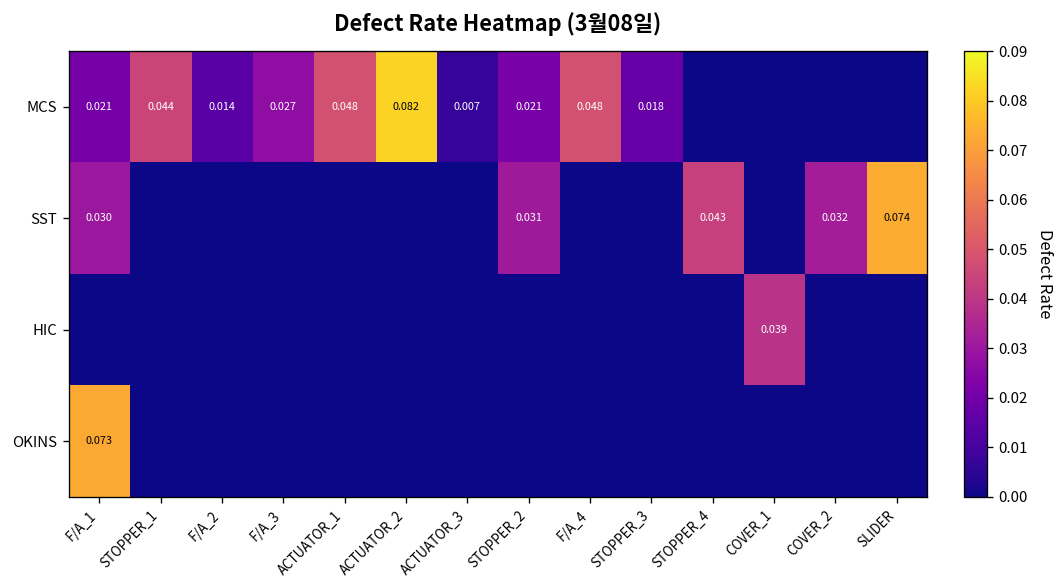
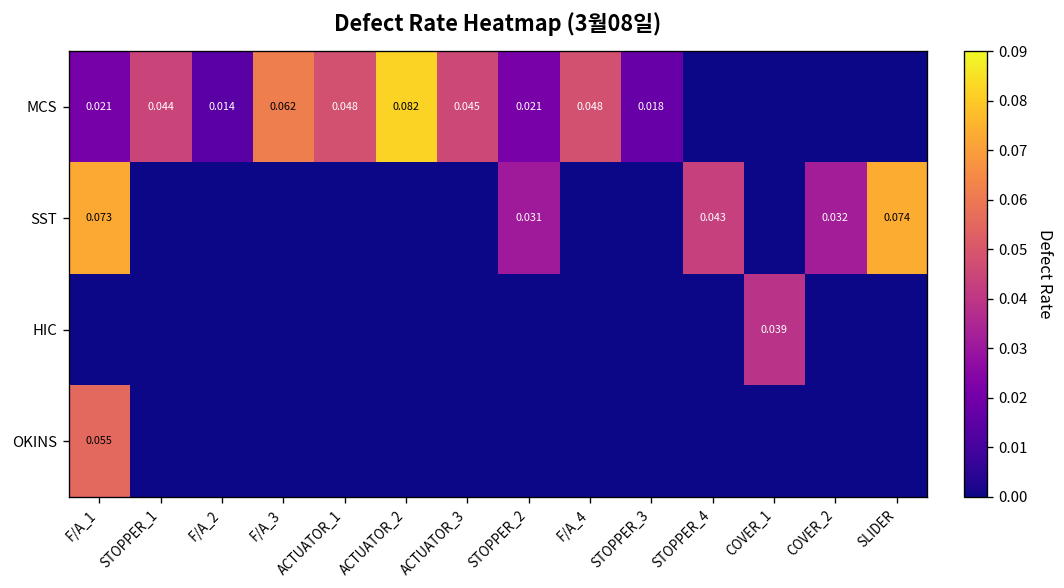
  {
    "MCS": {
      "F/A_1": 0.021,
      "STOPPER_1": 0.044,
      "F/A_2": 0.014,
-     "F/A_3": 0.027,
+     "F/A_3": 0.062,
      "ACTUATOR_1": 0.048,
      "ACTUATOR_2": 0.082,
-     "ACTUATOR_3": 0.007,
+     "ACTUATOR_3": 0.045,
      "STOPPER_2": 0.021,
      "F/A_4": 0.048,
      "STOPPER_3": 0.018
    },
    "SST": {
-     "F/A_1": 0.030,
+     "F/A_1": 0.073,
      "STOPPER_2": 0.031,
      "STOPPER_4": 0.043,
      "COVER_2": 0.032,
      "SLIDER": 0.074
    },
    "HIC": {
      "COVER_1": 0.039
    },
    "OKINS": {
-     "F/A_1": 0.073
+     "F/A_1": 0.055
    }
  }
